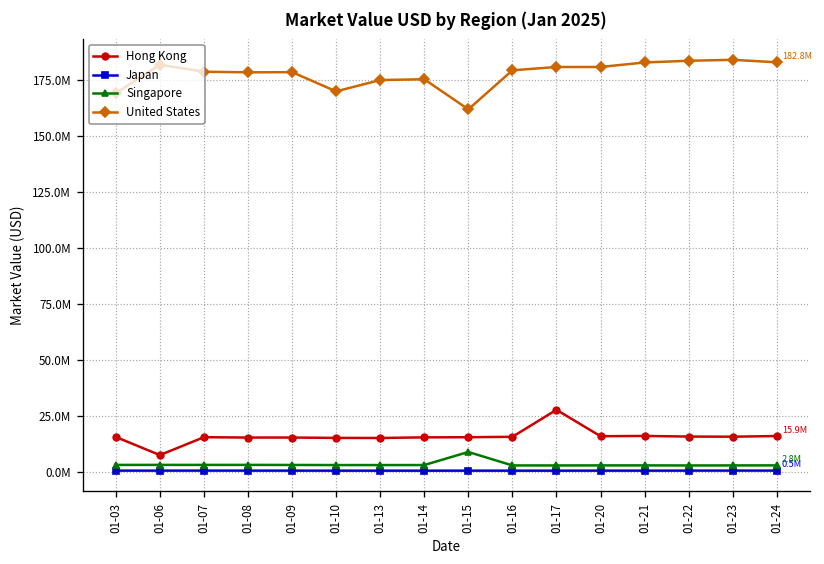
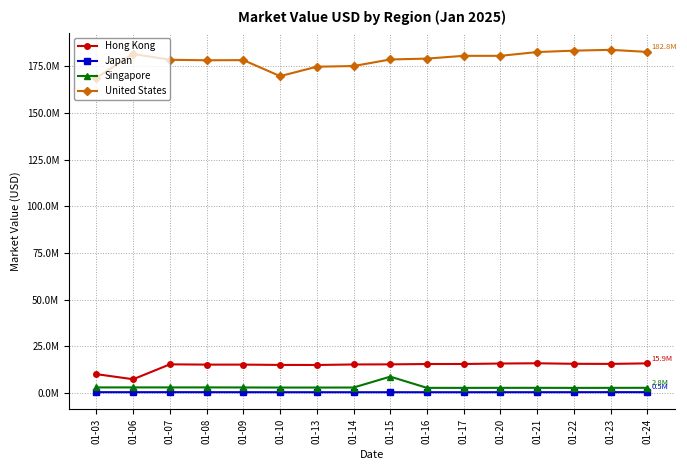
  {
    "Hong Kong": {
-     "01-03": 16000000,
+     "01-03": 10000000,
      "01-06": 7000000,
      "01-07": 15000000,
      "01-08": 15000000,
      "01-09": 15000000,
      "01-10": 15000000,
      "01-13": 15000000,
      "01-14": 15000000,
      "01-15": 15000000,
      "01-16": 16000000,
-     "01-17": 28000000,
+     "01-17": 16000000,
      "01-20": 16000000,
      "01-21": 16000000,
      "01-22": 16000000,
      "01-23": 16000000
    },
    "Japan": {
      "01-03": 0,
      "01-06": 0,
      "01-07": 0,
      "01-08": 0,
      "01-09": 0,
      "01-10": 0,
      "01-13": 0,
      "01-14": 0,
      "01-15": 0,
      "01-16": 0,
      "01-17": 0,
      "01-20": 0,
      "01-21": 0,
      "01-22": 0,
      "01-23": 0
    },
    "Singapore": {
      "01-03": 3000000,
      "01-06": 3000000,
      "01-07": 3000000,
      "01-08": 3000000,
      "01-09": 3000000,
      "01-10": 3000000,
      "01-13": 3000000,
      "01-14": 3000000,
      "01-15": 9000000,
      "01-16": 3000000,
      "01-17": 3000000,
      "01-20": 3000000,
      "01-21": 3000000,
      "01-22": 3000000,
      "01-23": 3000000
    },
    "United States": {
      "01-08": 178000000,
      "01-09": 178000000,
      "01-10": 170000000,
      "01-13": 175000000,
      "01-14": 175000000,
-     "01-15": 162000000,
+     "01-15": 179000000,
      "01-16": 179000000,
      "01-17": 181000000,
      "01-20": 181000000,
      "01-21": 183000000,
      "01-22": 183000000,
      "01-23": 184000000
    }
  }
